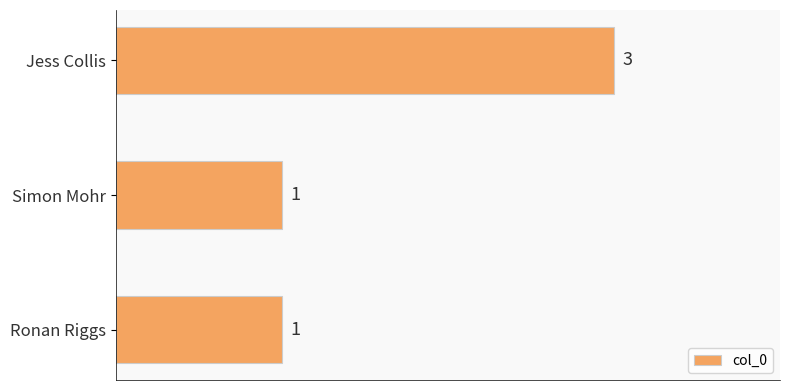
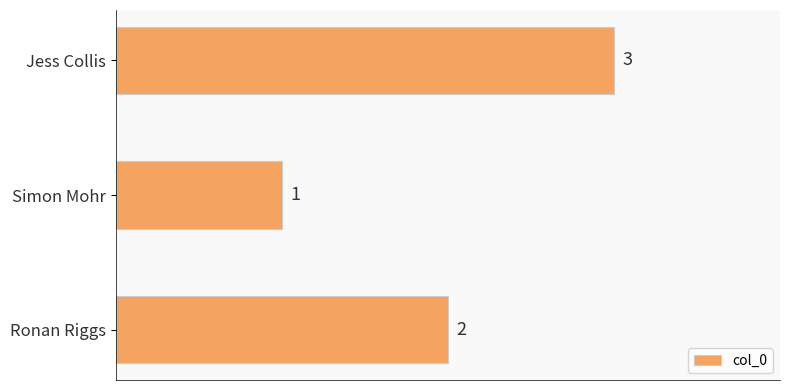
  {
    "Jess Collis": 3,
    "Simon Mohr": 1,
-   "Ronan Riggs": 1
+   "Ronan Riggs": 2
  }
